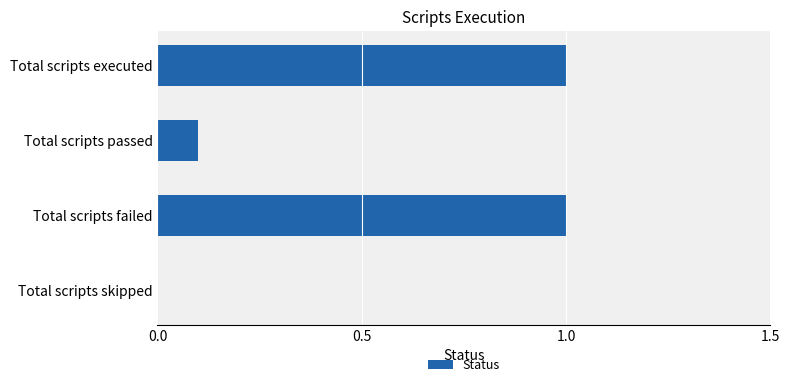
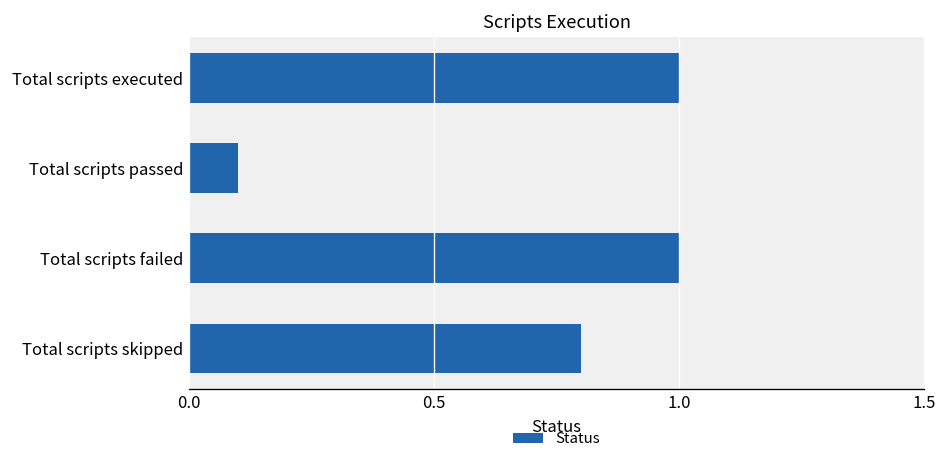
  {
    "Total scripts executed": 1.0,
    "Total scripts passed": 0.1,
    "Total scripts failed": 1.0,
-   "Total scripts skipped": 0.0
+   "Total scripts skipped": 0.8
  }
